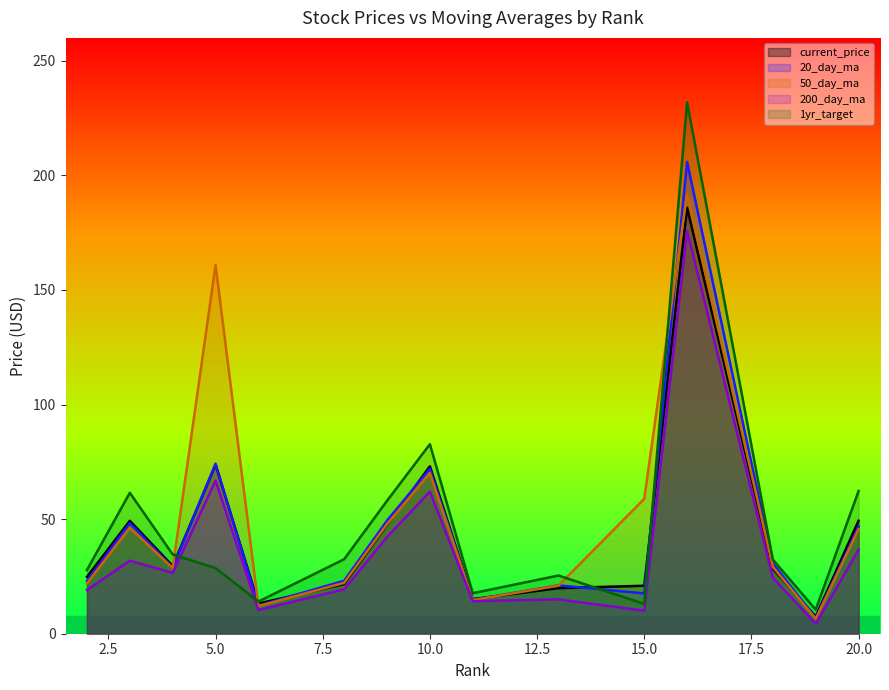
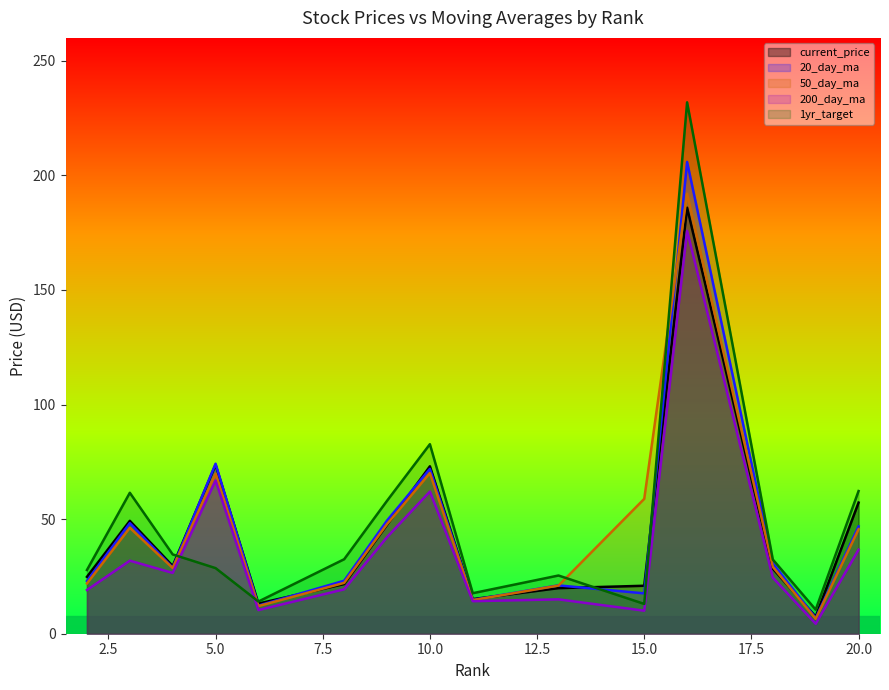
  {
    "current_price": {
      "10.0": 73,
      "15.0": 21,
-     "20.0": 49
+     "20.0": 57
    },
    "50_day_ma": {
-     "5.0": 161,
+     "5.0": 70,
      "10.0": 70,
      "15.0": 59,
      "20.0": 46
    },
    "1yr_target": {
      "5.0": 29,
      "10.0": 83,
      "15.0": 13,
      "20.0": 62
    }
  }
